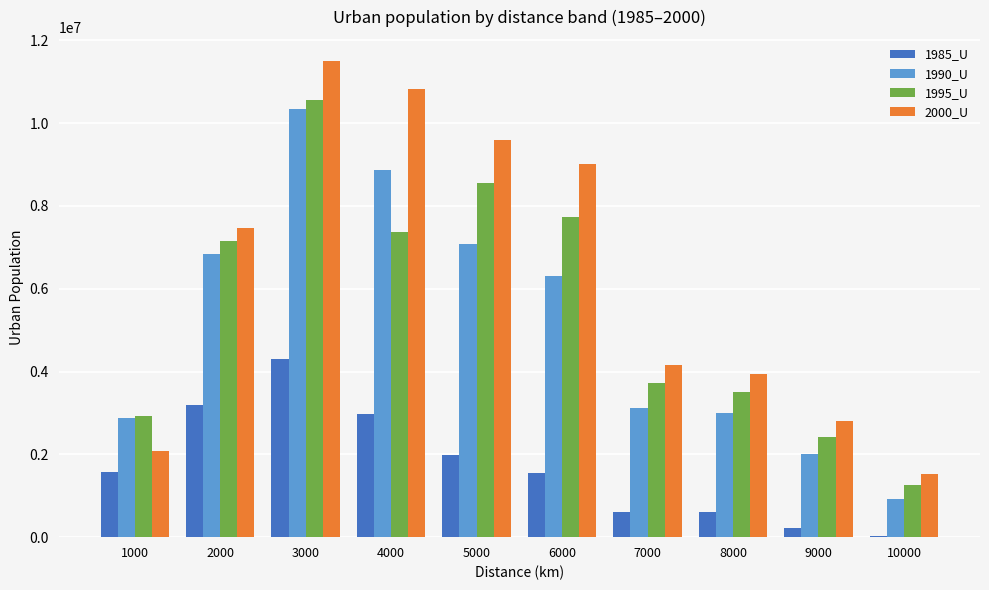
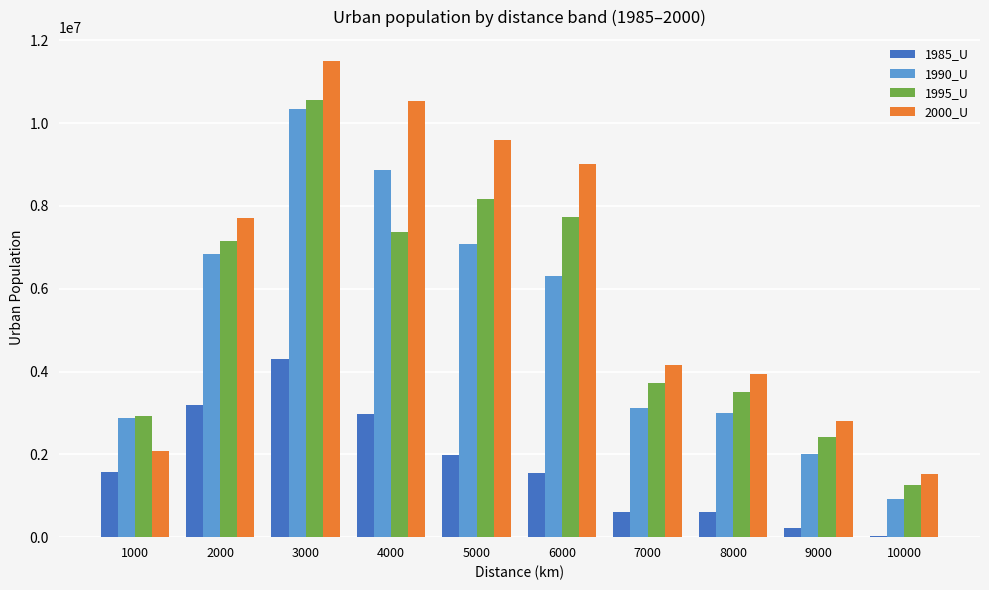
  {
    "1995_U": {
      "1000": 2900000,
      "2000": 7100000,
      "3000": 10600000,
      "4000": 7400000,
-     "5000": 8500000,
+     "5000": 8200000,
      "6000": 7700000,
      "7000": 3700000,
      "8000": 3500000,
      "9000": 2400000,
      "10000": 1300000
    },
    "2000_U": {
      "1000": 2100000,
-     "2000": 7500000,
+     "2000": 7700000,
      "3000": 11500000,
-     "4000": 10800000,
+     "4000": 10500000,
      "5000": 9600000,
      "6000": 9000000,
      "7000": 4200000,
      "8000": 3900000,
      "9000": 2800000,
      "10000": 1500000
    }
  }
